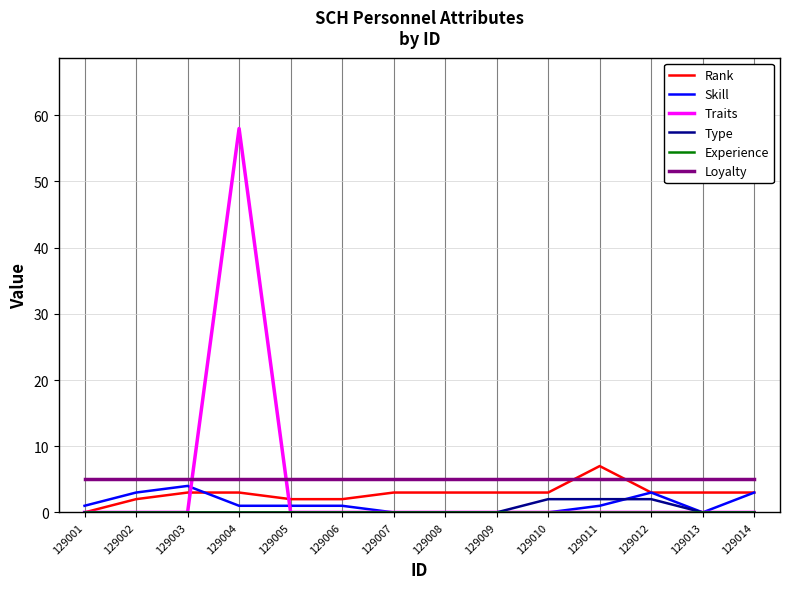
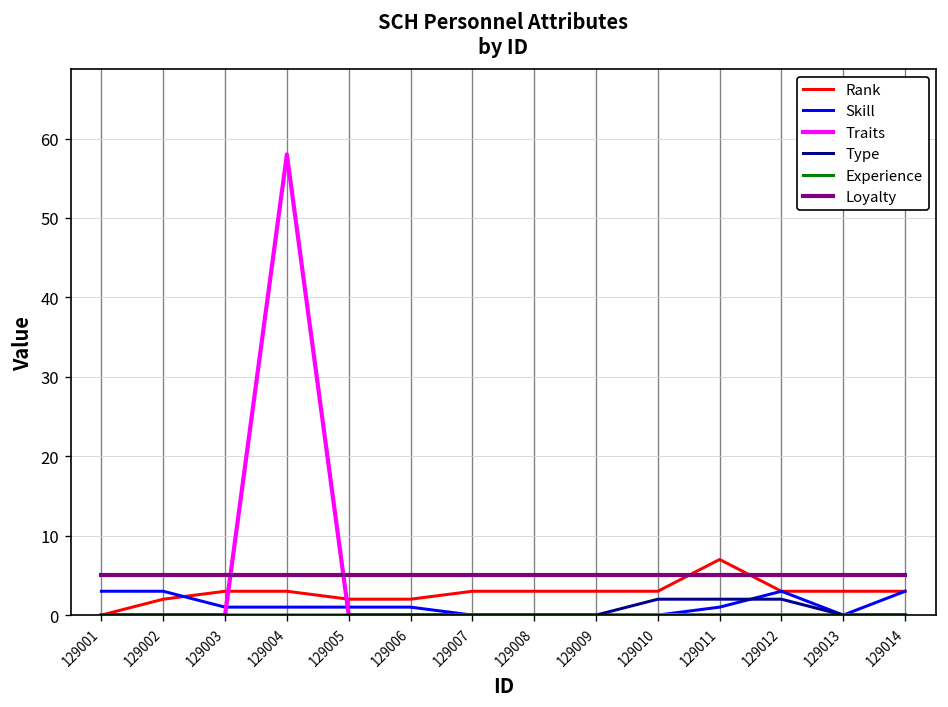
  {
    "Rank": {
      "129002": 2,
      "129003": 3,
      "129004": 3,
      "129005": 2,
      "129006": 2,
      "129007": 3,
      "129008": 3,
      "129009": 3,
      "129010": 3,
      "129011": 7,
      "129013": 3
    },
    "Skill": {
-     "129001": 1,
+     "129001": 3,
      "129002": 3,
-     "129003": 4,
+     "129003": 1,
      "129004": 1,
      "129005": 1,
      "129006": 1,
      "129011": 1
    },
    "Traits": {
      "129004": 58
    },
    "Type": {
      "129010": 2,
      "129011": 2,
      "129012": 2
    },
    "Loyalty": {
      "129001": 5,
      "129002": 5,
      "129003": 5,
      "129004": 5,
      "129005": 5,
      "129006": 5,
      "129007": 5,
      "129008": 5,
      "129009": 5,
      "129010": 5,
      "129011": 5,
      "129012": 5,
      "129013": 5,
      "129014": 5
    }
  }
